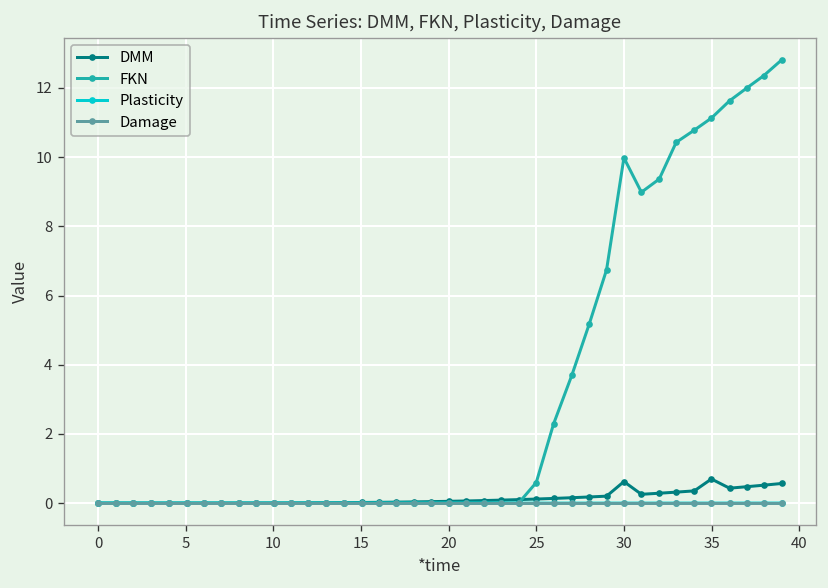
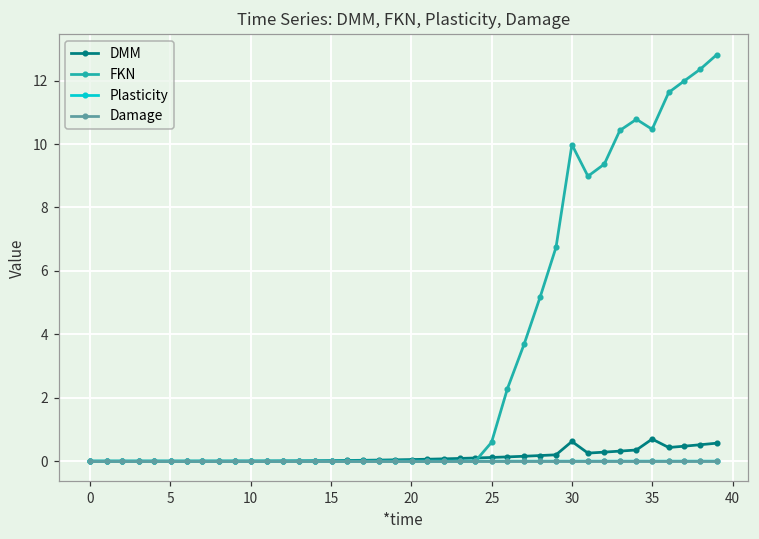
  {
    "DMM": {
      "25": 0.1,
      "30": 0.6,
      "35": 0.7
    },
    "FKN": {
      "25": 0.6,
      "30": 10.0,
-     "35": 11.1
+     "35": 10.5
    },
    "Damage": {
      "25": 0.0,
      "30": 0.0,
      "35": 0.0
    }
  }
